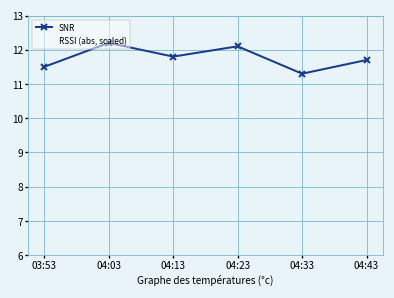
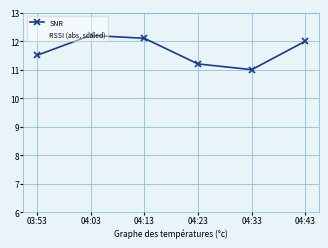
  {
    "SNR": {
      "03:53": 11.5,
-     "04:13": 11.8,
-     "04:23": 12.1,
-     "04:33": 11.3,
-     "04:43": 11.7
+     "04:13": 12.1,
+     "04:23": 11.2,
+     "04:33": 11.0,
+     "04:43": 12.0
    }
  }
